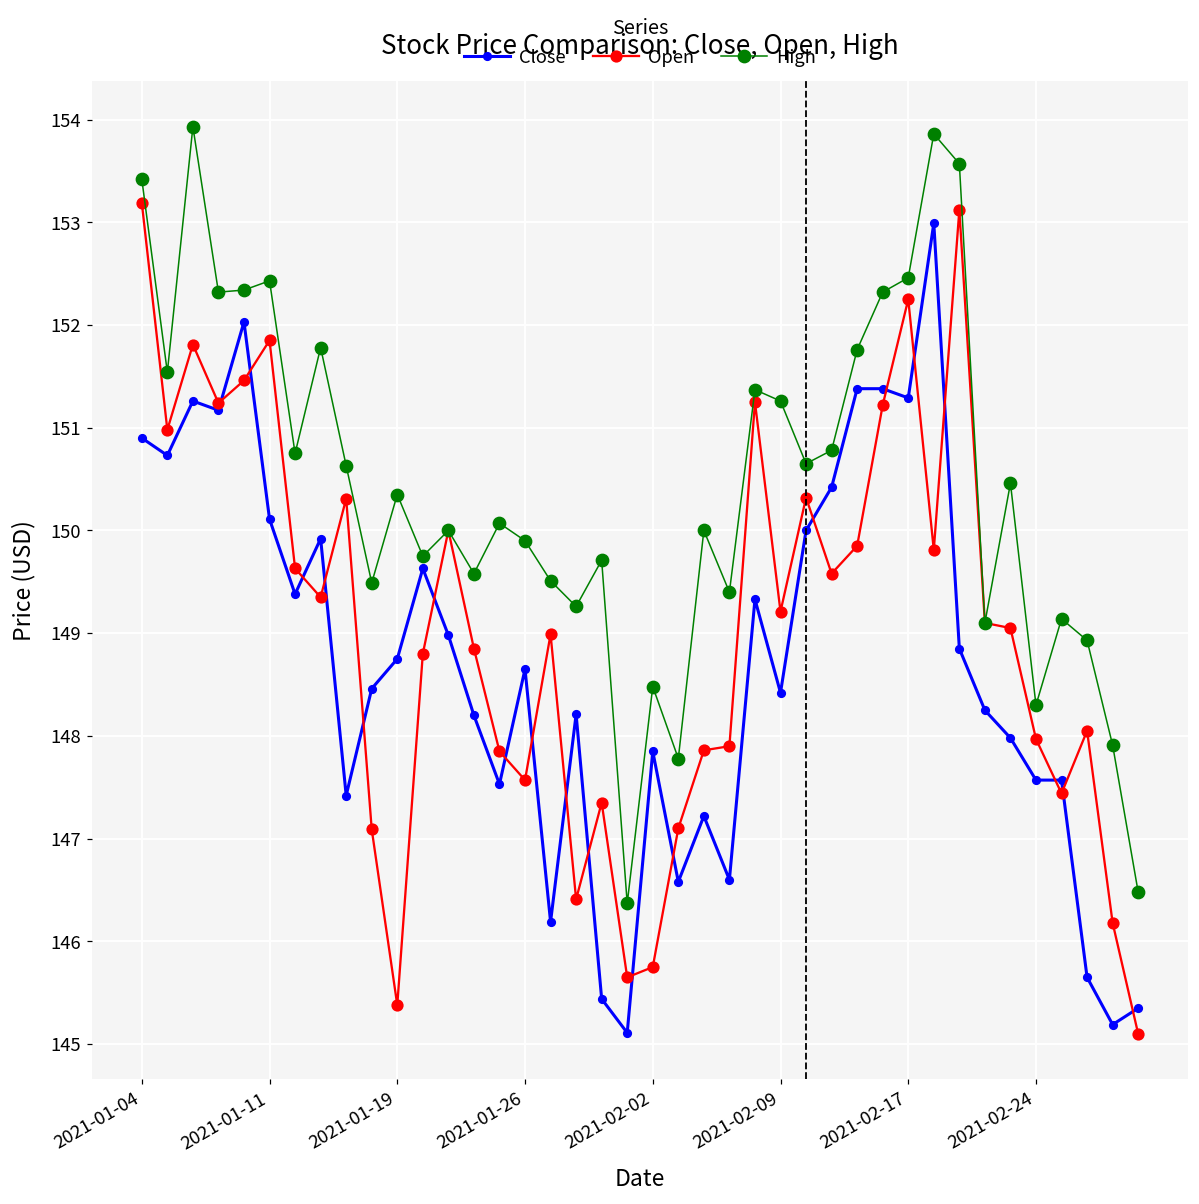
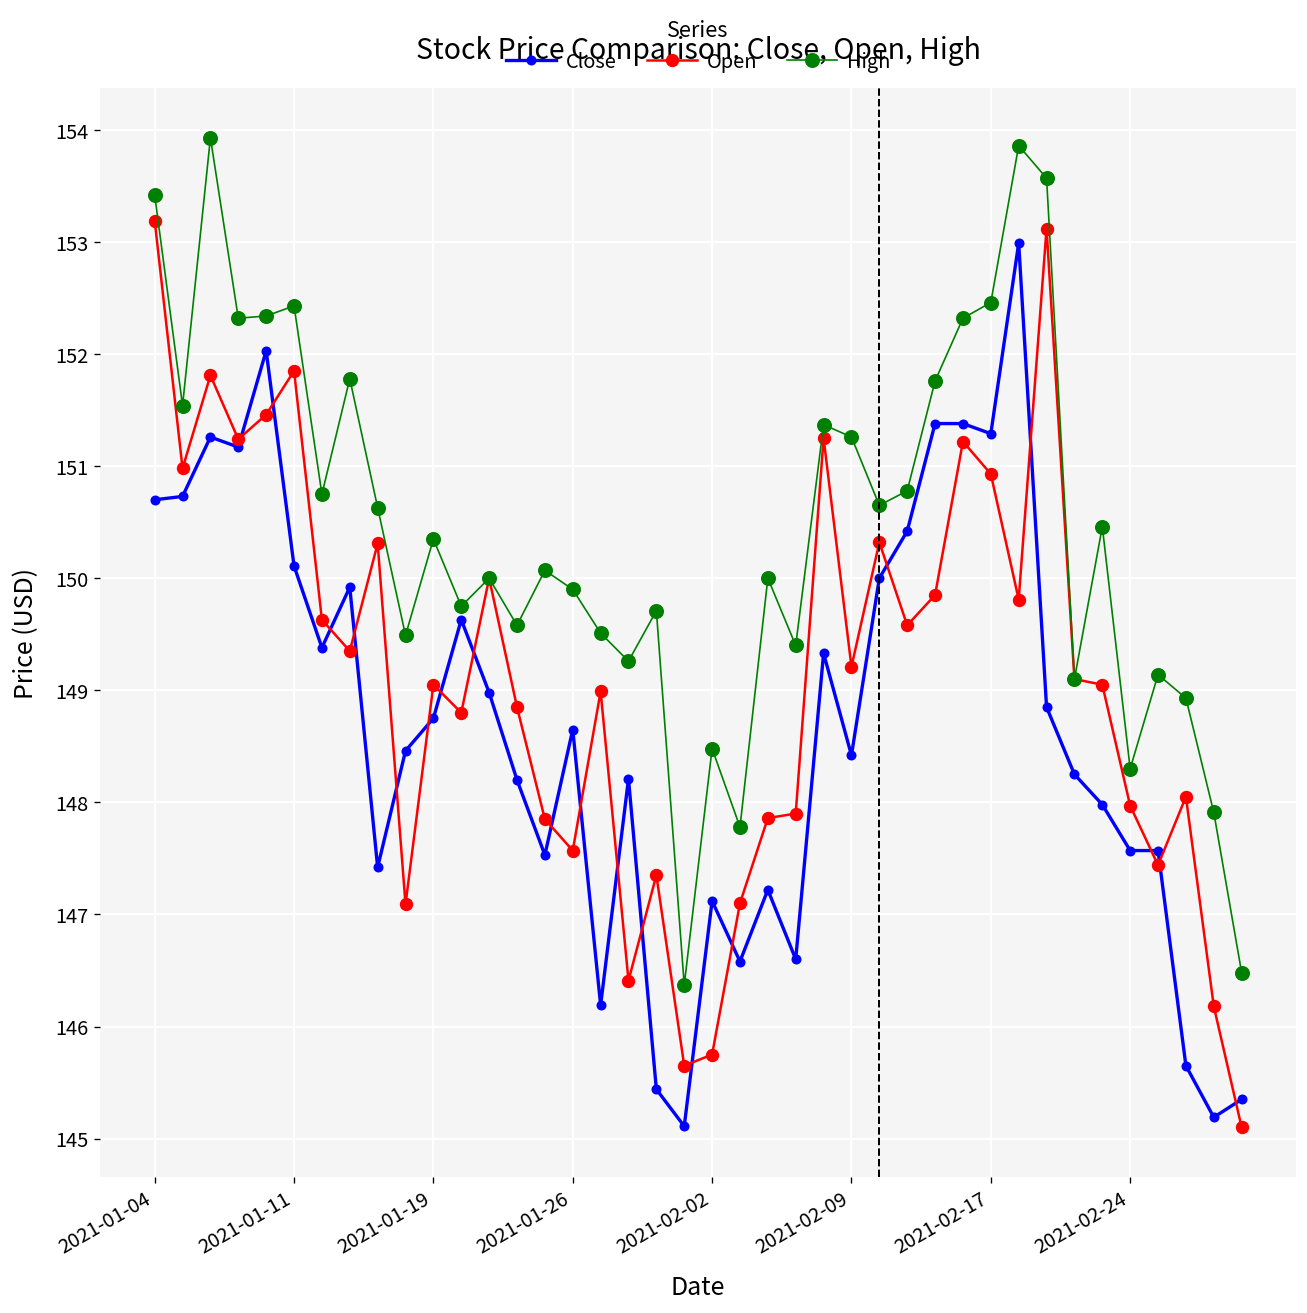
  {
    "Close": {
-     "2021-01-04": 150.9,
+     "2021-01-04": 150.7,
      "2021-01-11": 150.1,
      "2021-01-19": 148.8,
      "2021-01-26": 148.7,
-     "2021-02-02": 147.9,
+     "2021-02-02": 147.1,
      "2021-02-09": 148.4,
      "2021-02-17": 151.3,
      "2021-02-24": 147.6
    },
    "Open": {
      "2021-01-04": 153.2,
      "2021-01-11": 151.9,
-     "2021-01-19": 145.4,
+     "2021-01-19": 149.1,
      "2021-01-26": 147.6,
      "2021-02-02": 145.8,
      "2021-02-09": 149.2,
-     "2021-02-17": 152.3,
+     "2021-02-17": 150.9,
      "2021-02-24": 148.0
    },
    "High": {
      "2021-01-04": 153.4,
      "2021-01-11": 152.4,
      "2021-01-19": 150.4,
      "2021-01-26": 149.9,
      "2021-02-02": 148.5,
      "2021-02-09": 151.3,
      "2021-02-17": 152.5,
      "2021-02-24": 148.3
    }
  }
